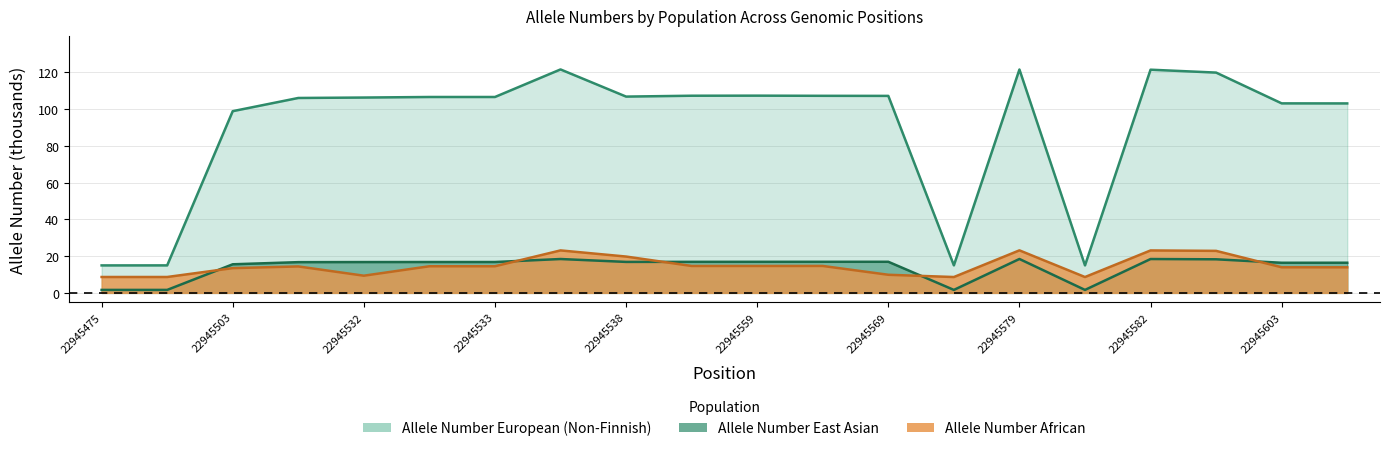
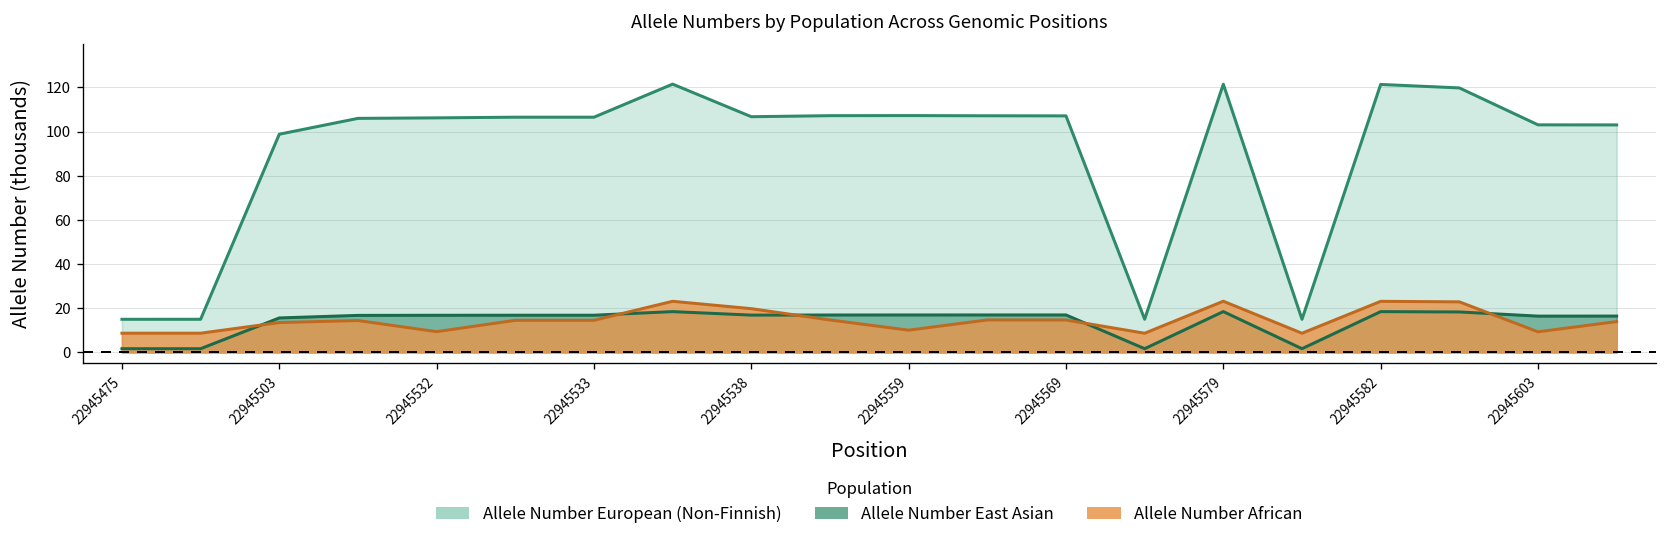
  {
    "Allele Number African": {
      "22945475": 9,
      "22945503": 13,
      "22945532": 9,
      "22945538": 20,
-     "22945559": 15,
-     "22945569": 10,
+     "22945559": 10,
+     "22945569": 15,
      "22945582": 23,
-     "22945603": 14
+     "22945603": 9
    }
  }
